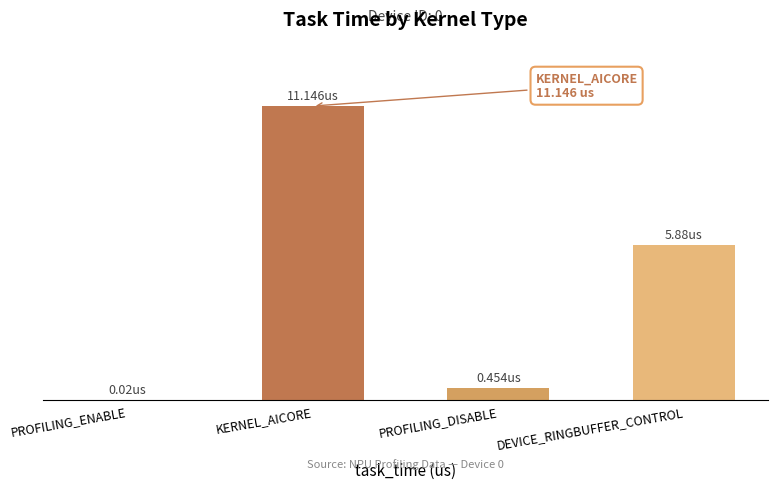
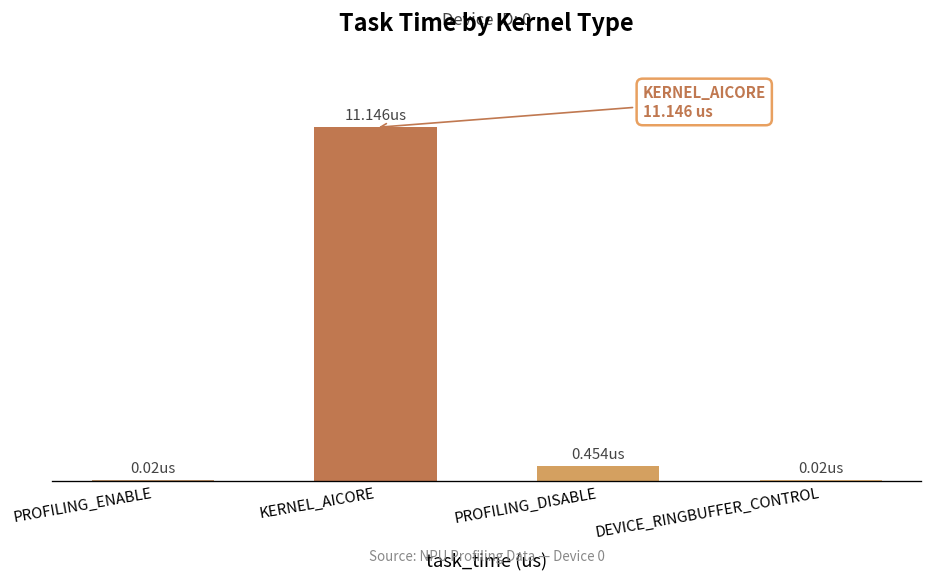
  {
    "PROFILING_ENABLE": 0.02,
    "PROFILING_DISABLE": 0.454,
-   "DEVICE_RINGBUFFER_CONTROL": 5.88
+   "DEVICE_RINGBUFFER_CONTROL": 0.02
  }
